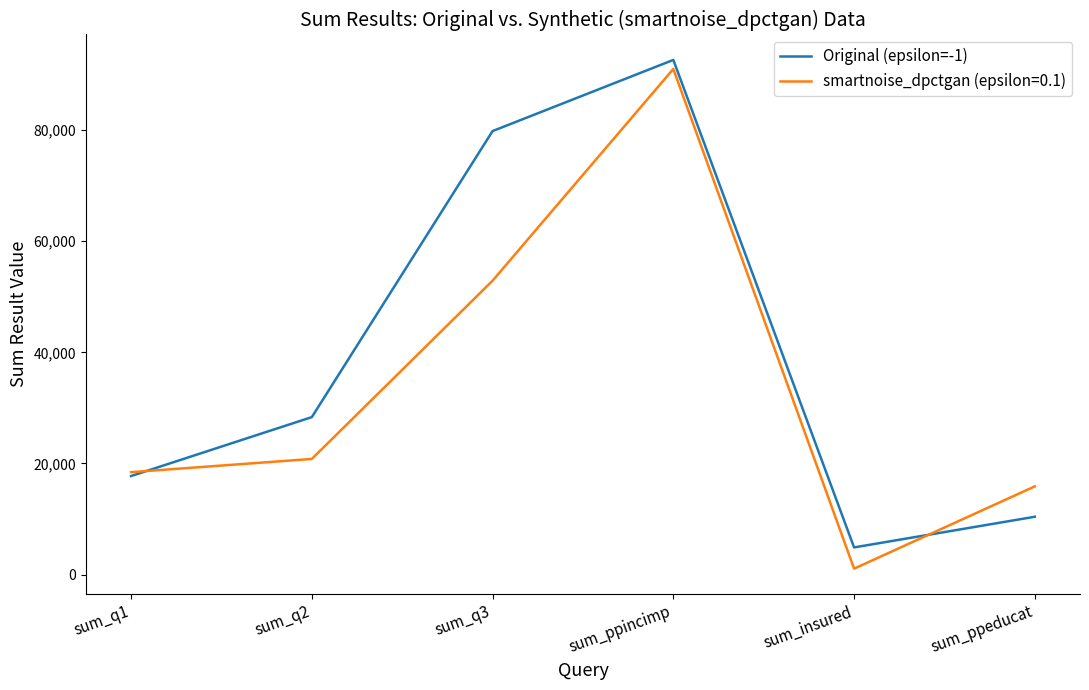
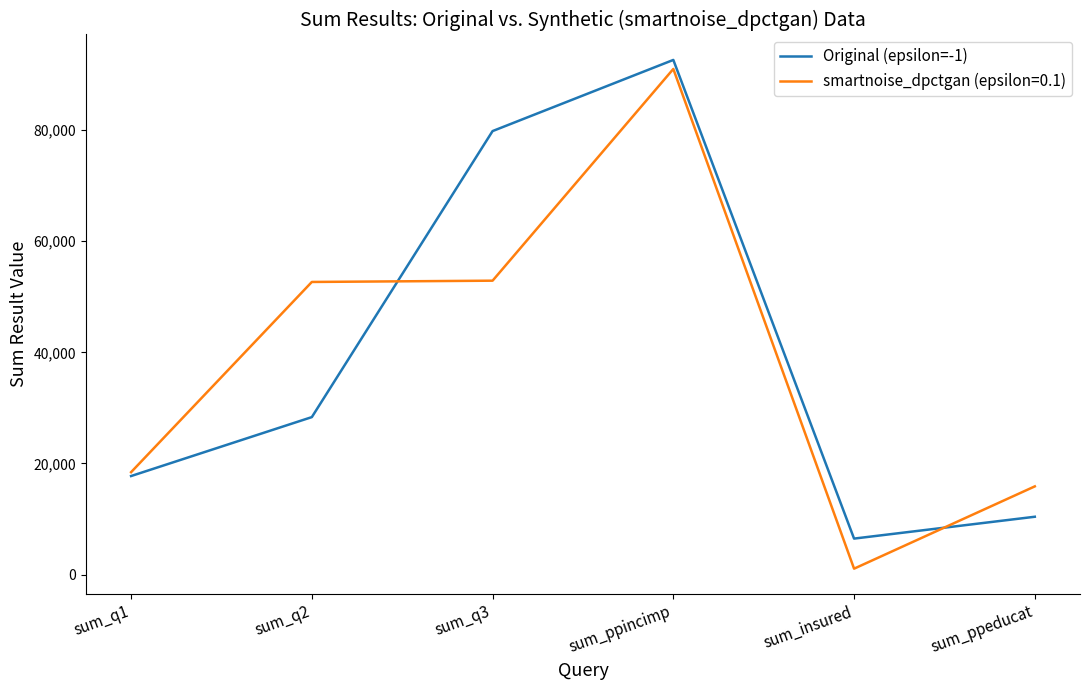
  {
    "Original (epsilon=-1)": {
      "sum_q1": "18,000",
      "sum_q2": "28,000",
      "sum_q3": "80,000",
      "sum_ppincimp": "93,000",
-     "sum_insured": "5,000",
+     "sum_insured": "6,000",
      "sum_ppeducat": "10,000"
    },
    "smartnoise_dpctgan (epsilon=0.1)": {
      "sum_q1": "18,000",
-     "sum_q2": "21,000",
+     "sum_q2": "53,000",
      "sum_q3": "53,000",
      "sum_ppincimp": "91,000",
      "sum_insured": "1,000",
      "sum_ppeducat": "16,000"
    }
  }
